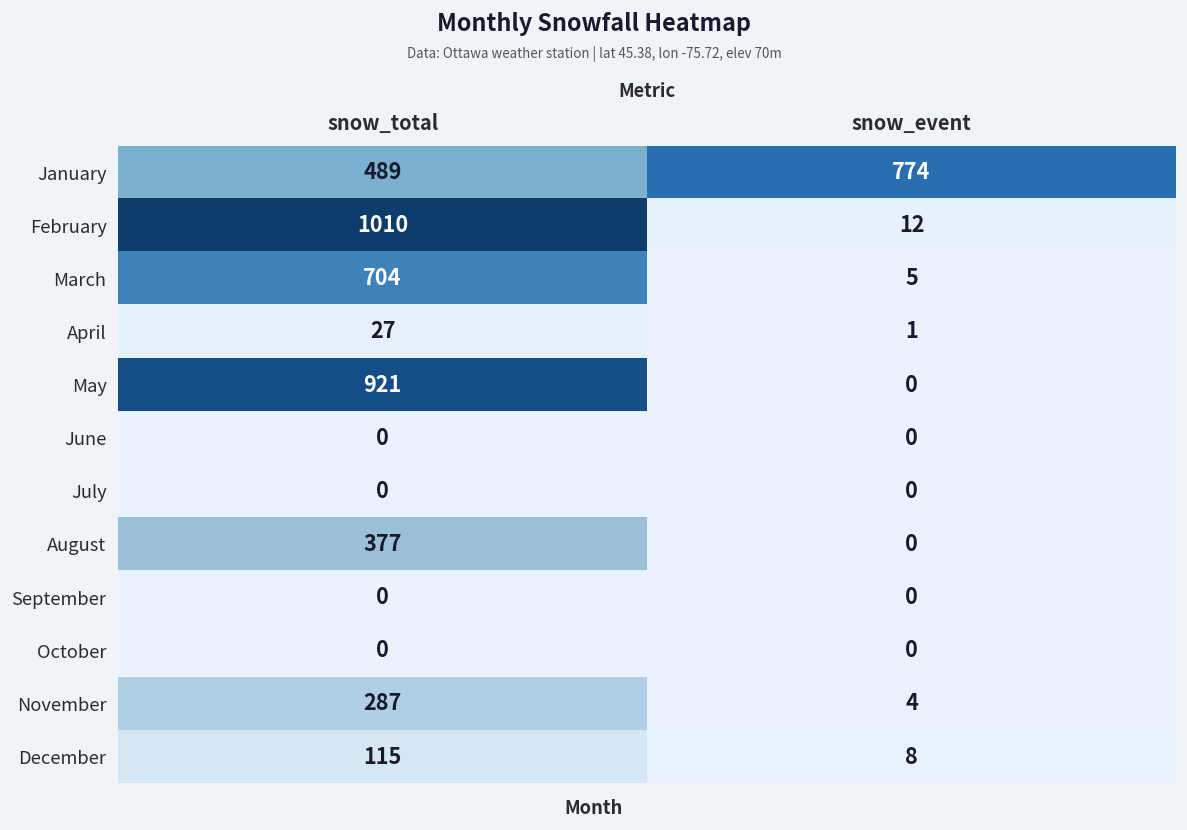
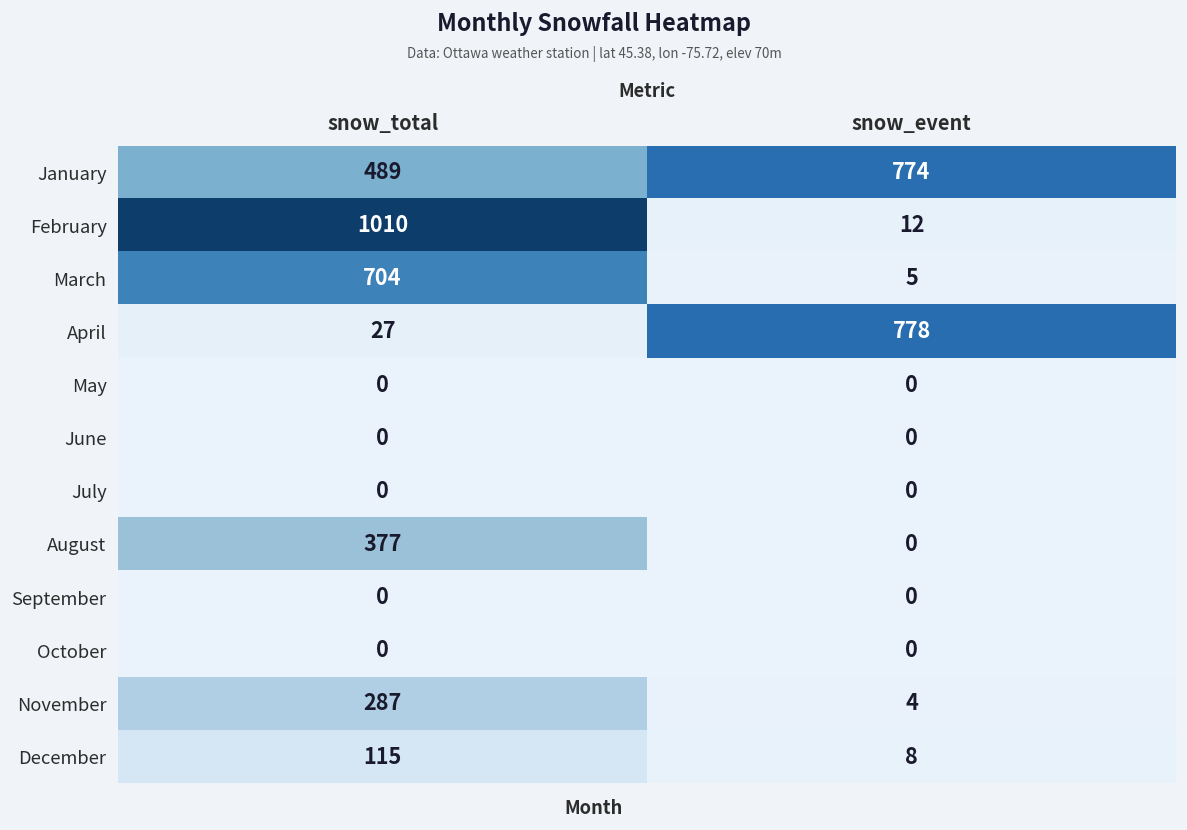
  {
    "January": {
      "snow_total": 489,
      "snow_event": 774
    },
    "February": {
      "snow_total": 1010,
      "snow_event": 12
    },
    "March": {
      "snow_total": 704,
      "snow_event": 5
    },
    "April": {
      "snow_total": 27,
-     "snow_event": 1
+     "snow_event": 778
    },
    "May": {
-     "snow_total": 921,
+     "snow_total": 0,
      "snow_event": 0
    },
    "June": {
      "snow_total": 0,
      "snow_event": 0
    },
    "July": {
      "snow_total": 0,
      "snow_event": 0
    },
    "August": {
      "snow_total": 377,
      "snow_event": 0
    },
    "September": {
      "snow_total": 0,
      "snow_event": 0
    },
    "October": {
      "snow_total": 0,
      "snow_event": 0
    },
    "November": {
      "snow_total": 287,
      "snow_event": 4
    },
    "December": {
      "snow_total": 115,
      "snow_event": 8
    }
  }
